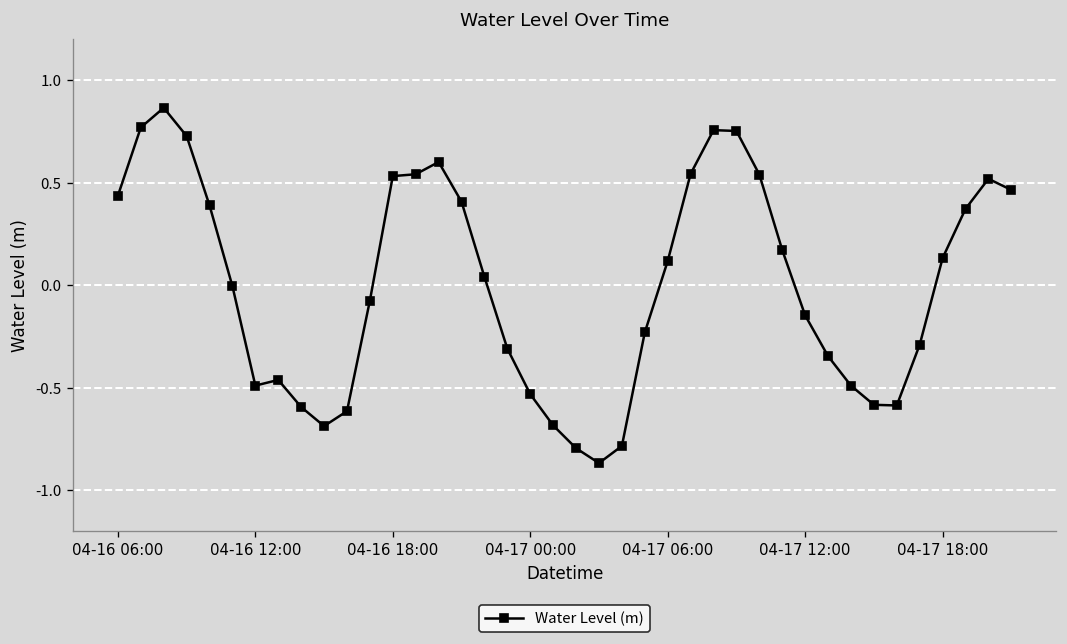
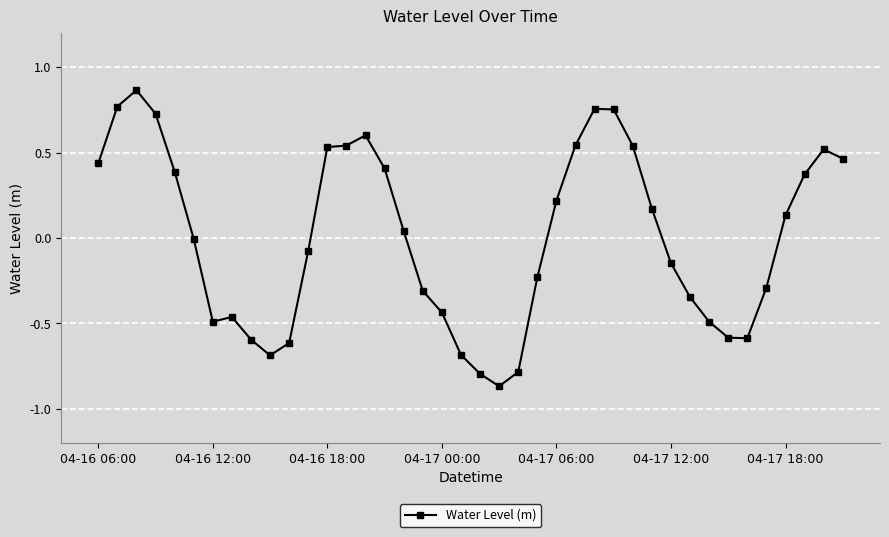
  {
    "04-16 06:00": 0.44,
    "04-16 12:00": -0.49,
    "04-16 18:00": 0.53,
-   "04-17 00:00": -0.53,
-   "04-17 06:00": 0.12,
+   "04-17 00:00": -0.44,
+   "04-17 06:00": 0.22,
    "04-17 12:00": -0.15,
    "04-17 18:00": 0.13
  }
